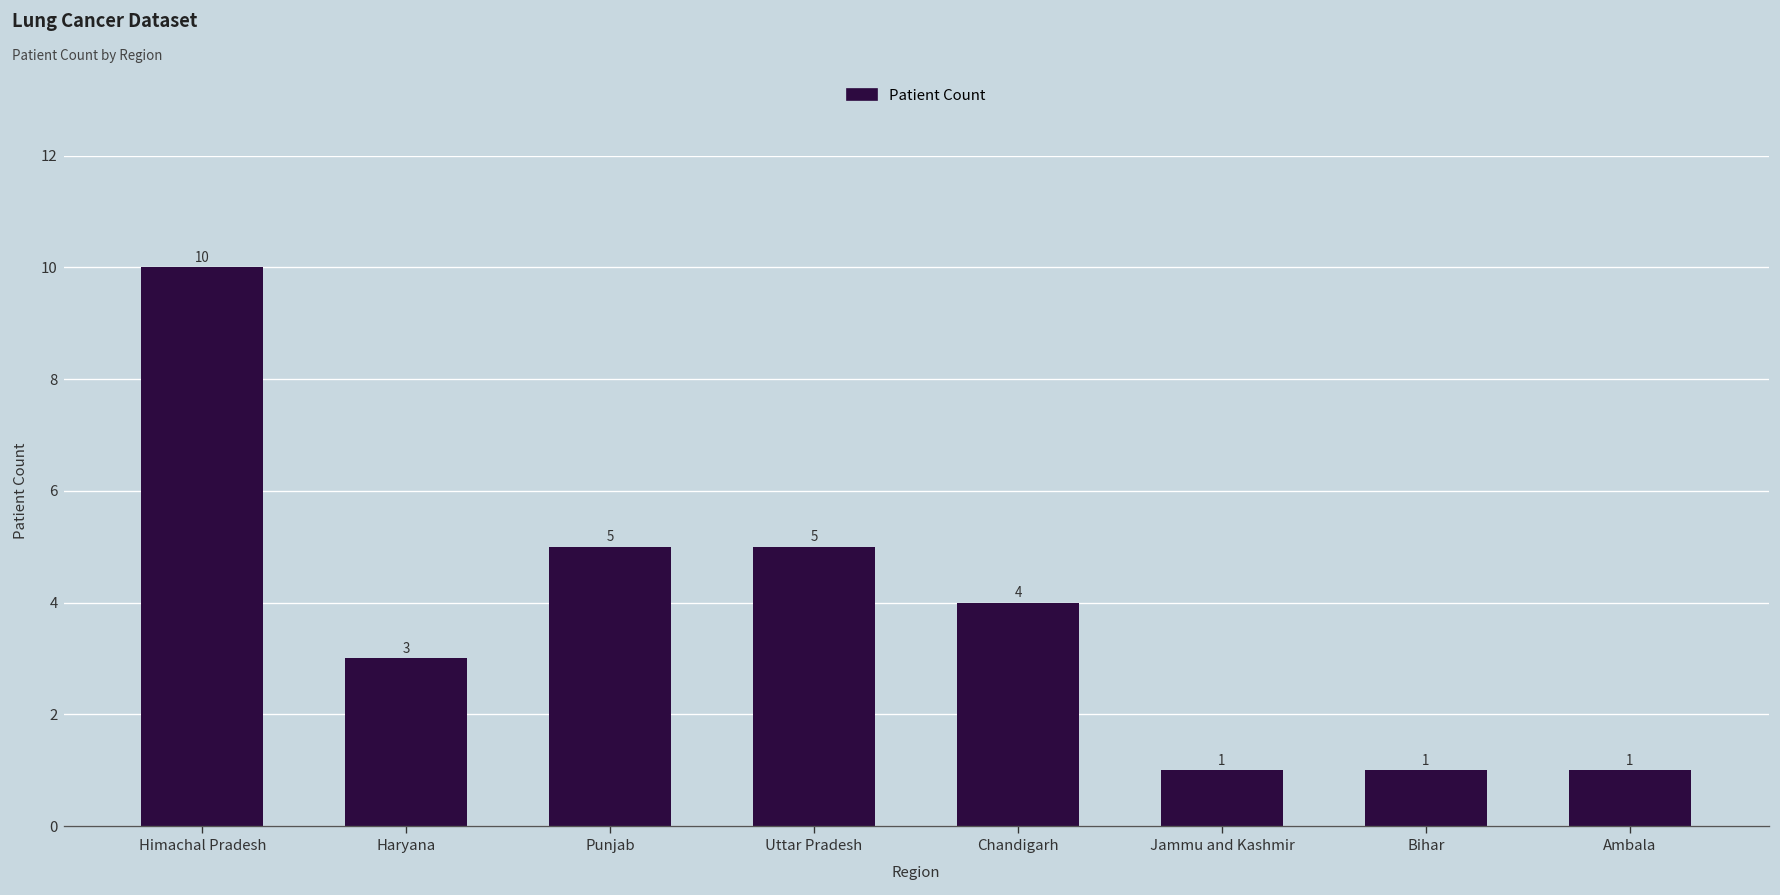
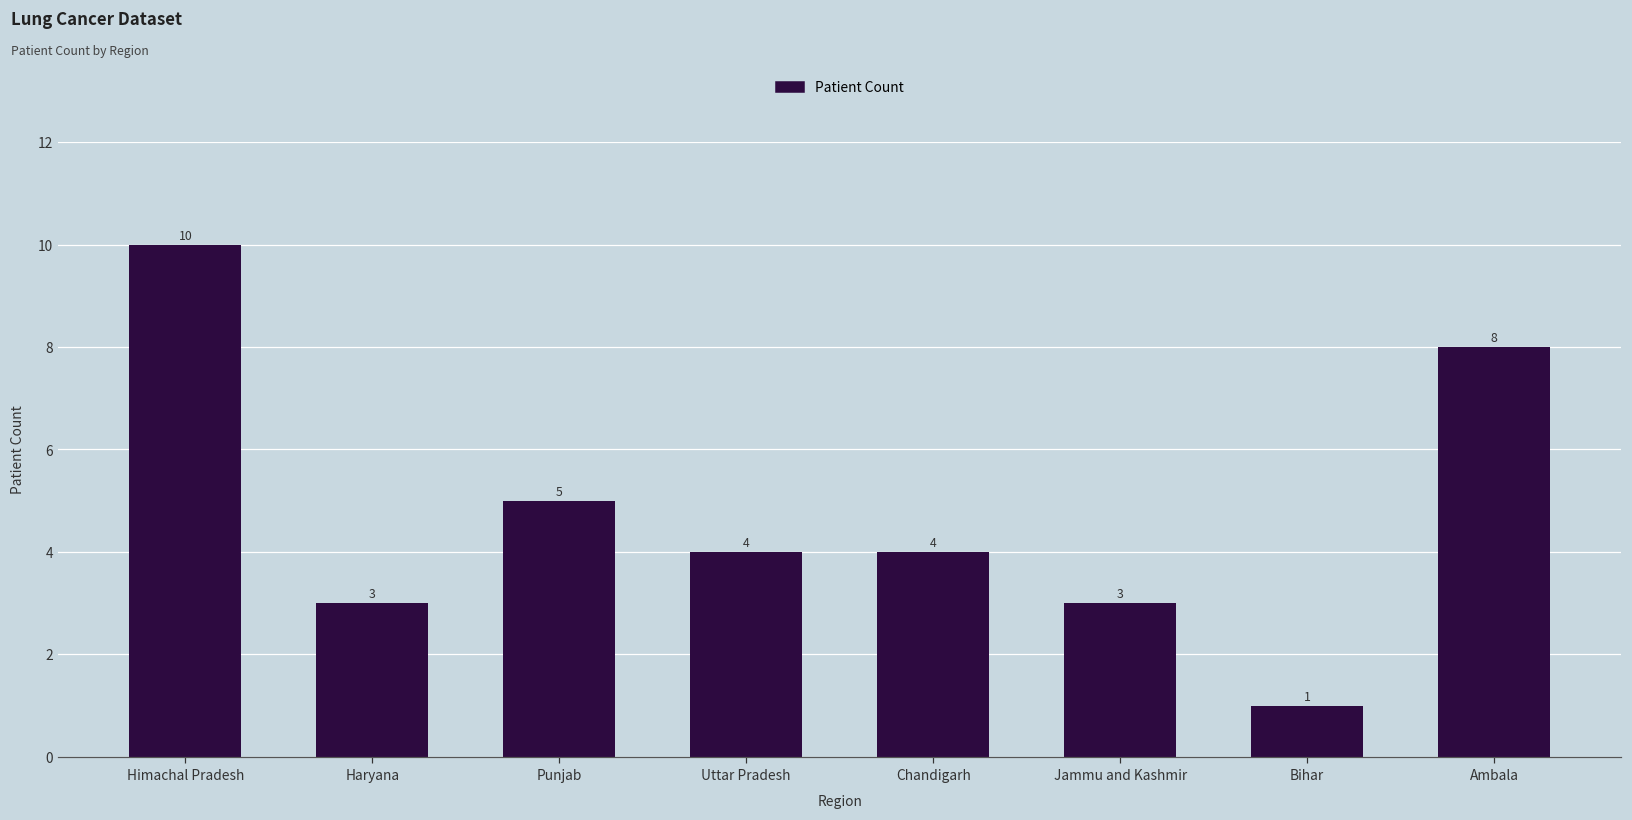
  {
    "Himachal Pradesh": 10,
    "Haryana": 3,
    "Punjab": 5,
-   "Uttar Pradesh": 5,
+   "Uttar Pradesh": 4,
    "Chandigarh": 4,
-   "Jammu and Kashmir": 1,
+   "Jammu and Kashmir": 3,
    "Bihar": 1,
-   "Ambala": 1
+   "Ambala": 8
  }
